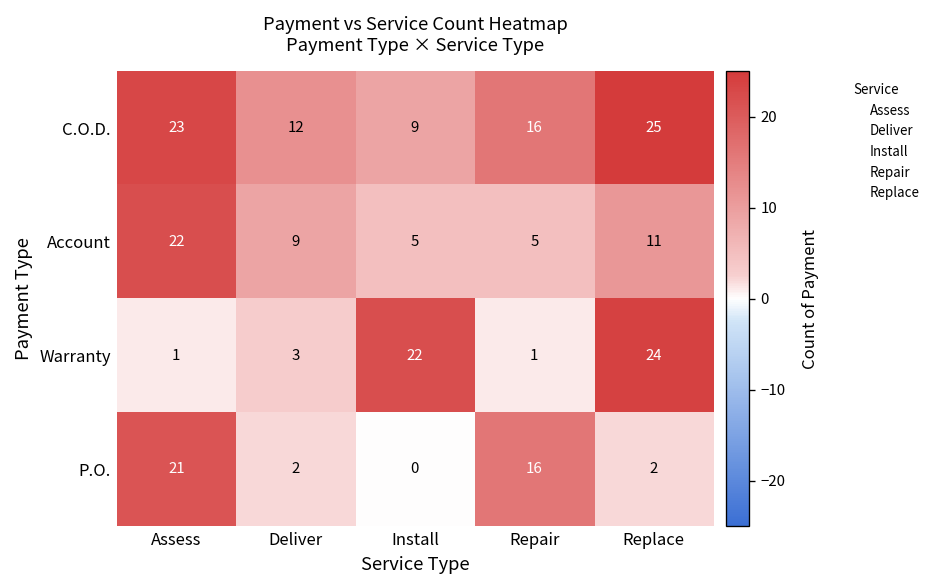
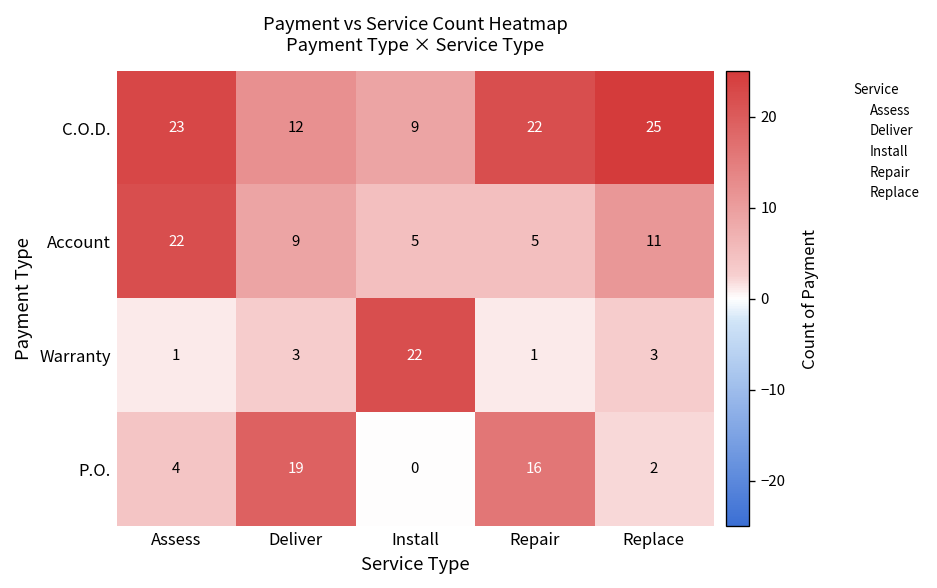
  {
    "C.O.D.": {
      "Assess": 23,
      "Deliver": 12,
      "Install": 9,
-     "Repair": 16,
+     "Repair": 22,
      "Replace": 25
    },
    "Account": {
      "Assess": 22,
      "Deliver": 9,
      "Install": 5,
      "Repair": 5,
      "Replace": 11
    },
    "Warranty": {
      "Assess": 1,
      "Deliver": 3,
      "Install": 22,
      "Repair": 1,
-     "Replace": 24
+     "Replace": 3
    },
    "P.O.": {
-     "Assess": 21,
-     "Deliver": 2,
+     "Assess": 4,
+     "Deliver": 19,
      "Install": 0,
      "Repair": 16,
      "Replace": 2
    }
  }
